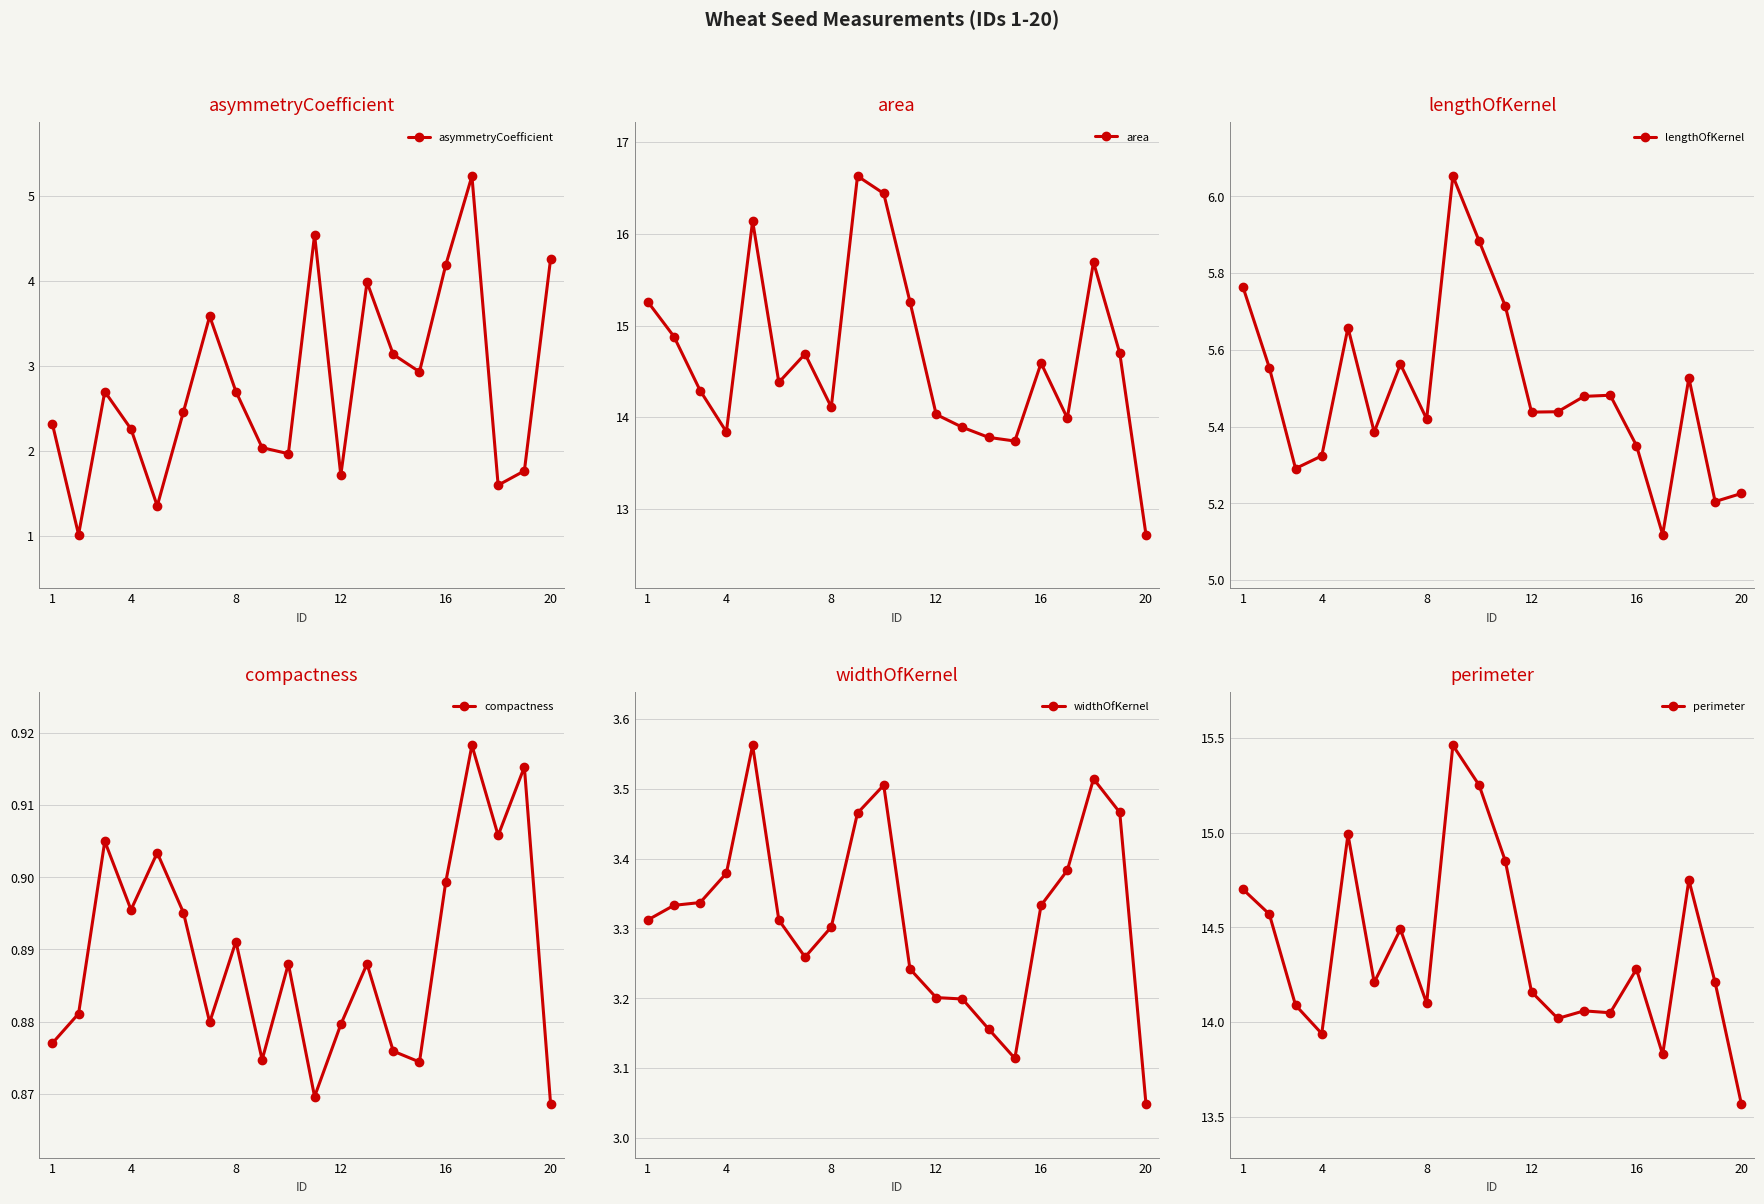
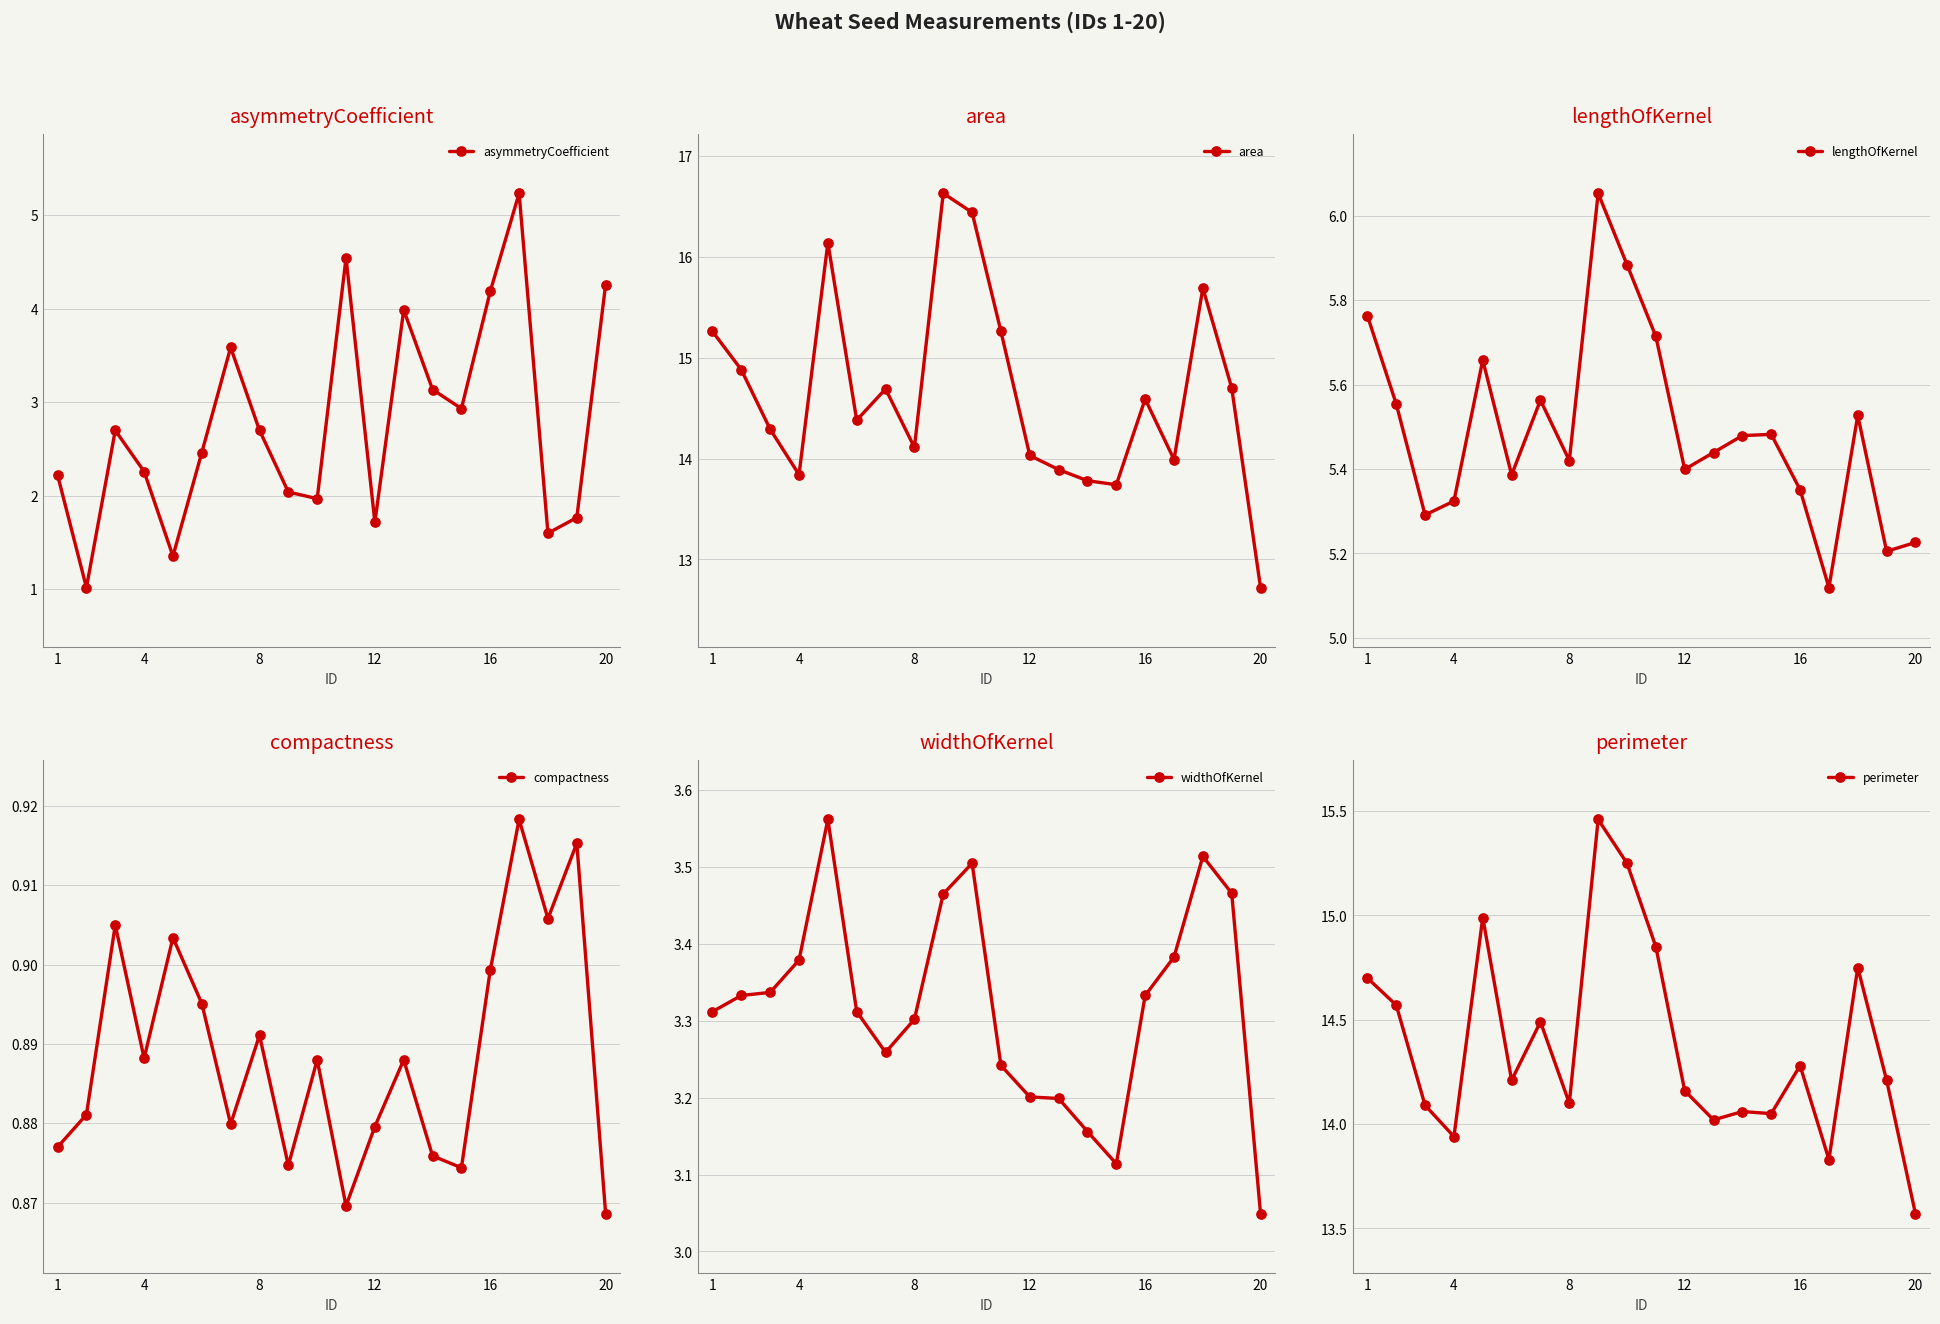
  {
    "asymmetryCoefficient": {
-     "1": 2.3,
+     "1": 2.2,
      "4": 2.3,
      "8": 2.7,
      "12": 1.7,
      "16": 4.2,
      "20": 4.3
    },
    "area": {
      "1": 15.3,
      "4": 13.8,
      "8": 14.1,
      "12": 14.0,
      "16": 14.6,
      "20": 12.7
    },
    "lengthOfKernel": {
      "1": 5.76,
      "4": 5.32,
      "8": 5.42,
-     "12": 5.44,
+     "12": 5.40,
      "16": 5.35,
      "20": 5.23
    },
    "compactness": {
      "1": 0.877,
-     "4": 0.896,
+     "4": 0.888,
      "8": 0.891,
      "12": 0.880,
      "16": 0.899,
      "20": 0.869
    },
    "widthOfKernel": {
      "1": 3.31,
      "4": 3.38,
      "8": 3.30,
      "12": 3.20,
      "16": 3.33,
      "20": 3.05
    },
    "perimeter": {
      "1": 14.70,
      "4": 13.94,
      "8": 14.10,
      "12": 14.16,
      "16": 14.28,
      "20": 13.57
    }
  }
